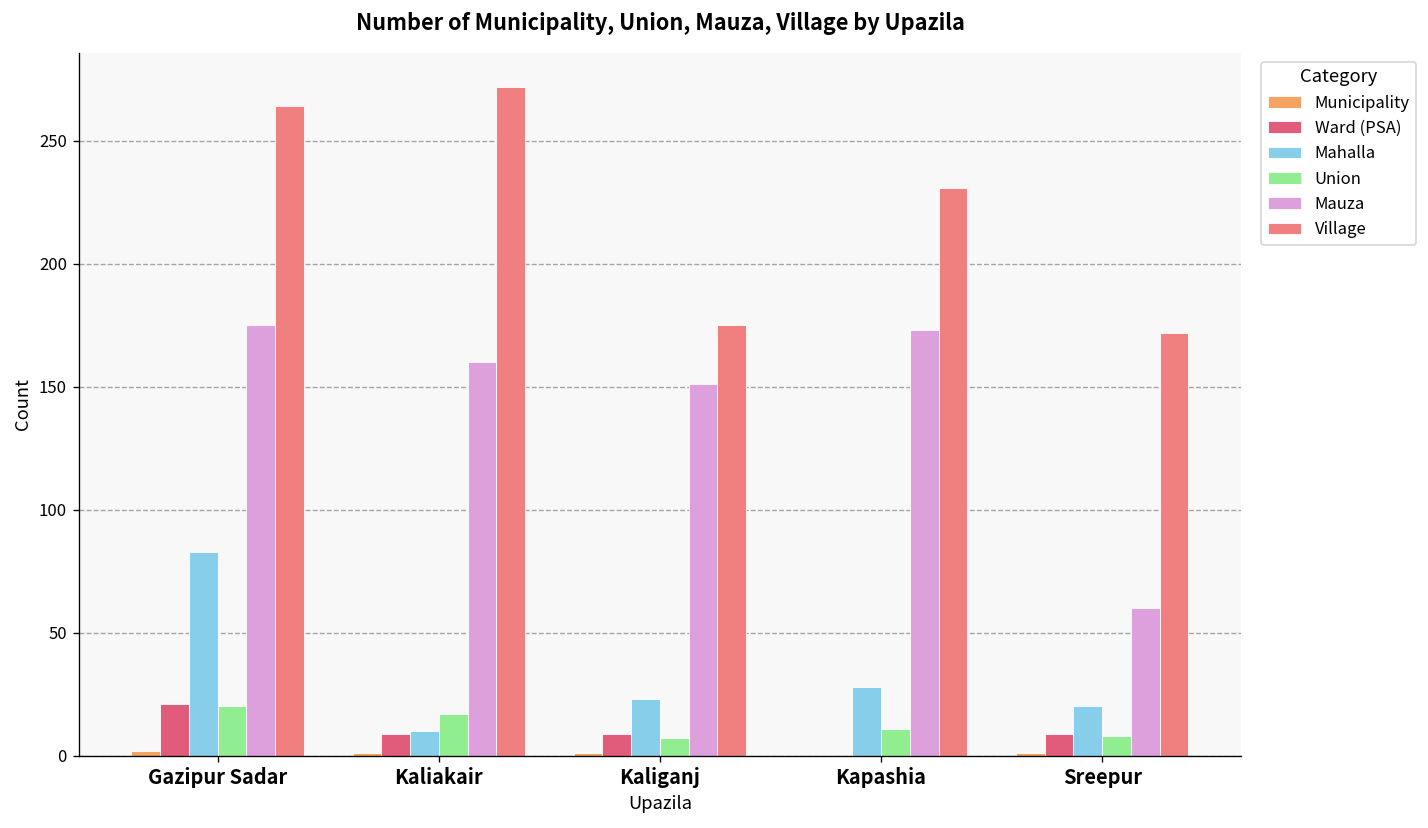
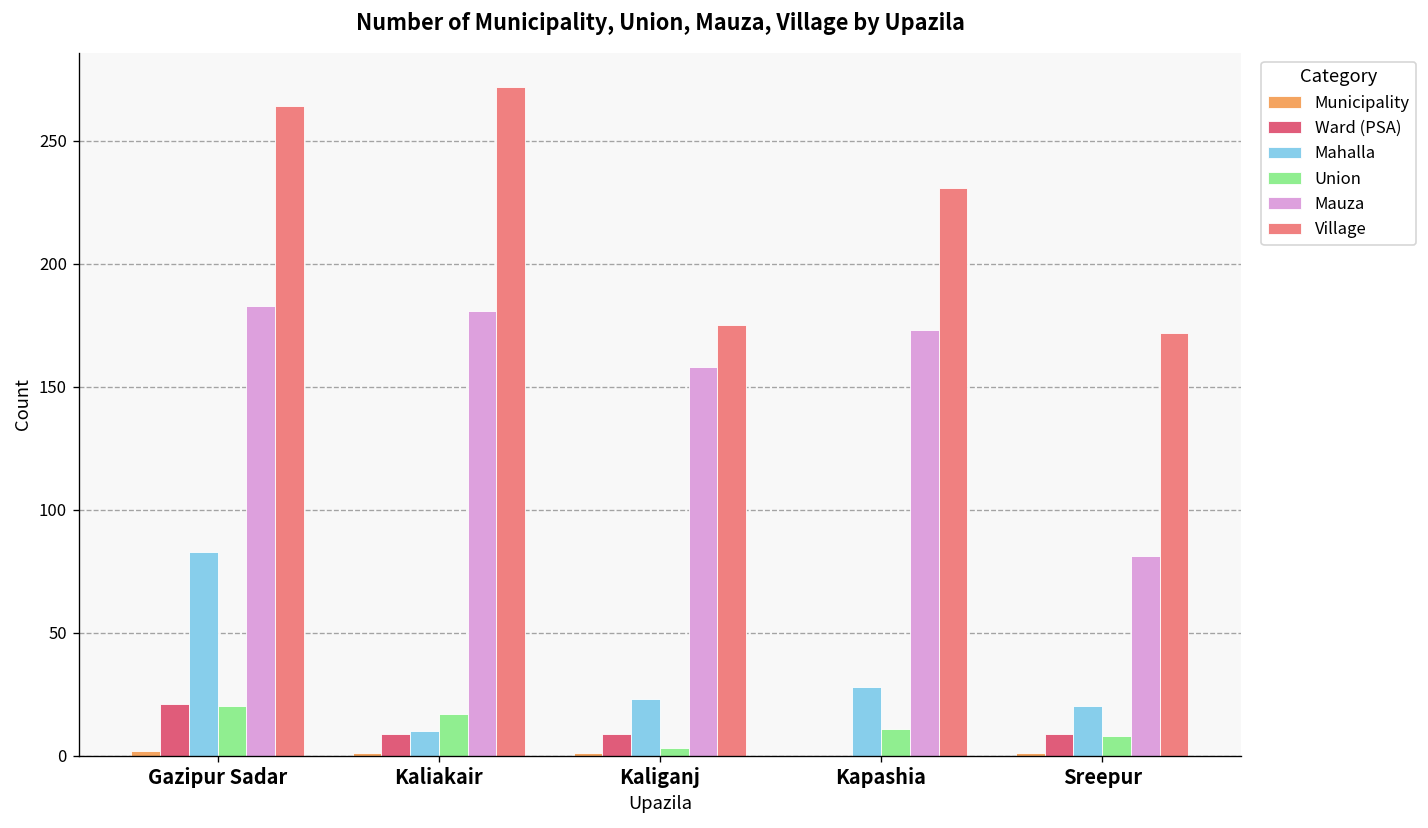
  {
    "Mahalla": {
      "Gazipur Sadar": 83,
      "Kaliakair": 10,
      "Kaliganj": 23,
      "Kapashia": 28,
      "Sreepur": 20
    },
    "Union": {
      "Gazipur Sadar": 20,
      "Kaliakair": 17,
-     "Kaliganj": 7,
+     "Kaliganj": 3,
      "Kapashia": 11,
      "Sreepur": 8
    },
    "Mauza": {
-     "Gazipur Sadar": 175,
-     "Kaliakair": 160,
-     "Kaliganj": 151,
+     "Gazipur Sadar": 183,
+     "Kaliakair": 181,
+     "Kaliganj": 158,
      "Kapashia": 173,
-     "Sreepur": 60
+     "Sreepur": 81
    }
  }
